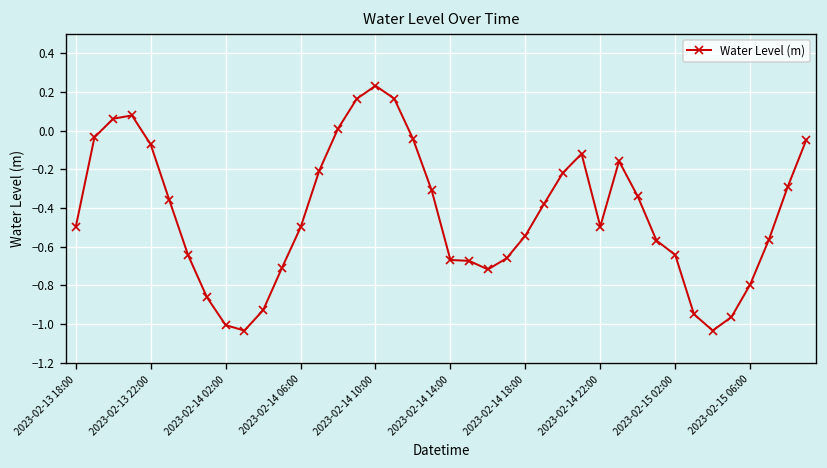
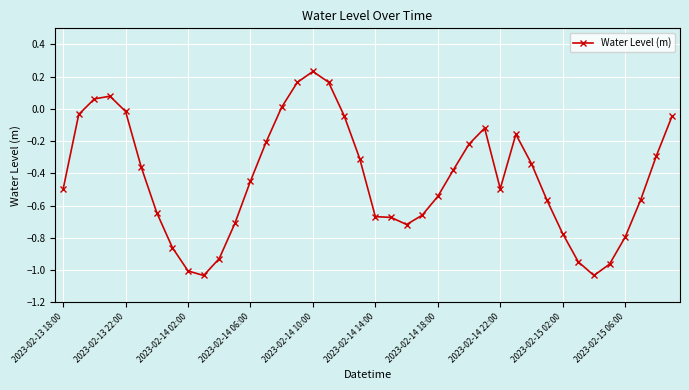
  {
    "2023-02-13 18:00": -0.50,
-   "2023-02-13 22:00": -0.07,
+   "2023-02-13 22:00": -0.02,
    "2023-02-14 02:00": -1.01,
-   "2023-02-14 06:00": -0.50,
+   "2023-02-14 06:00": -0.45,
    "2023-02-14 10:00": 0.23,
    "2023-02-14 14:00": -0.67,
    "2023-02-14 18:00": -0.54,
    "2023-02-14 22:00": -0.50,
-   "2023-02-15 02:00": -0.64,
+   "2023-02-15 02:00": -0.77,
    "2023-02-15 06:00": -0.80
  }
